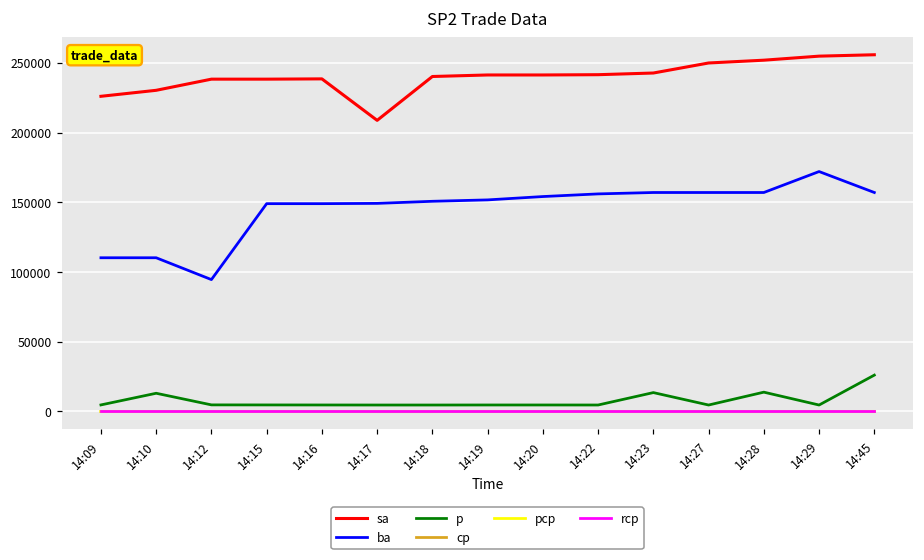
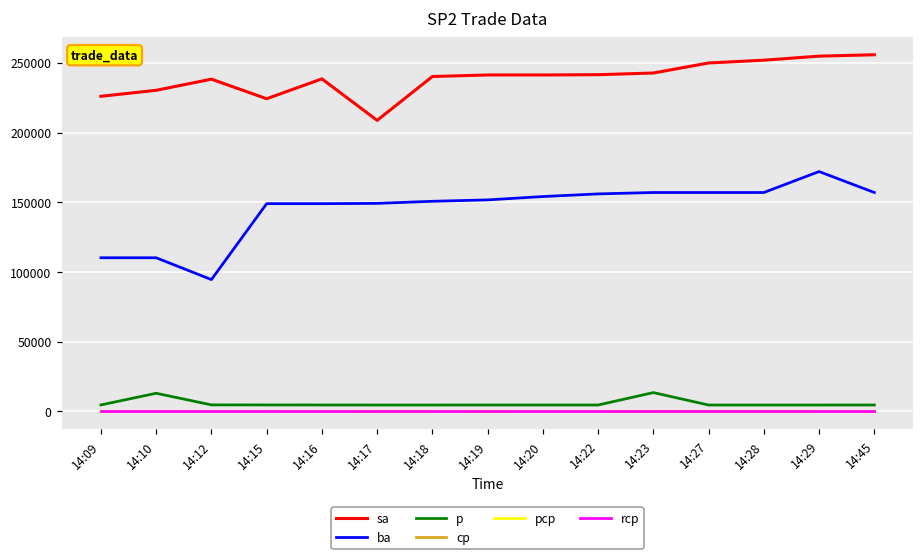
  {
    "sa": {
      "14:09": 226000,
      "14:10": 230000,
      "14:12": 238000,
-     "14:15": 238000,
+     "14:15": 224000,
      "14:16": 239000,
      "14:17": 209000,
      "14:18": 240000,
      "14:19": 241000,
      "14:20": 241000,
      "14:22": 242000,
      "14:23": 243000,
      "14:27": 250000,
      "14:28": 252000,
      "14:29": 255000,
      "14:45": 256000
    },
    "ba": {
      "14:09": 110000,
      "14:10": 110000,
      "14:12": 95000,
      "14:15": 149000,
      "14:16": 149000,
      "14:17": 149000,
      "14:18": 151000,
      "14:19": 152000,
      "14:20": 154000,
      "14:22": 156000,
      "14:23": 157000,
      "14:27": 157000,
      "14:28": 157000,
      "14:29": 172000,
      "14:45": 157000
    },
    "p": {
      "14:09": 5000,
      "14:10": 13000,
      "14:12": 5000,
      "14:15": 5000,
      "14:16": 5000,
      "14:17": 5000,
      "14:18": 5000,
      "14:19": 5000,
      "14:20": 5000,
      "14:22": 5000,
      "14:23": 13000,
      "14:27": 5000,
-     "14:28": 14000,
+     "14:28": 5000,
      "14:29": 5000,
-     "14:45": 26000
+     "14:45": 5000
    }
  }
